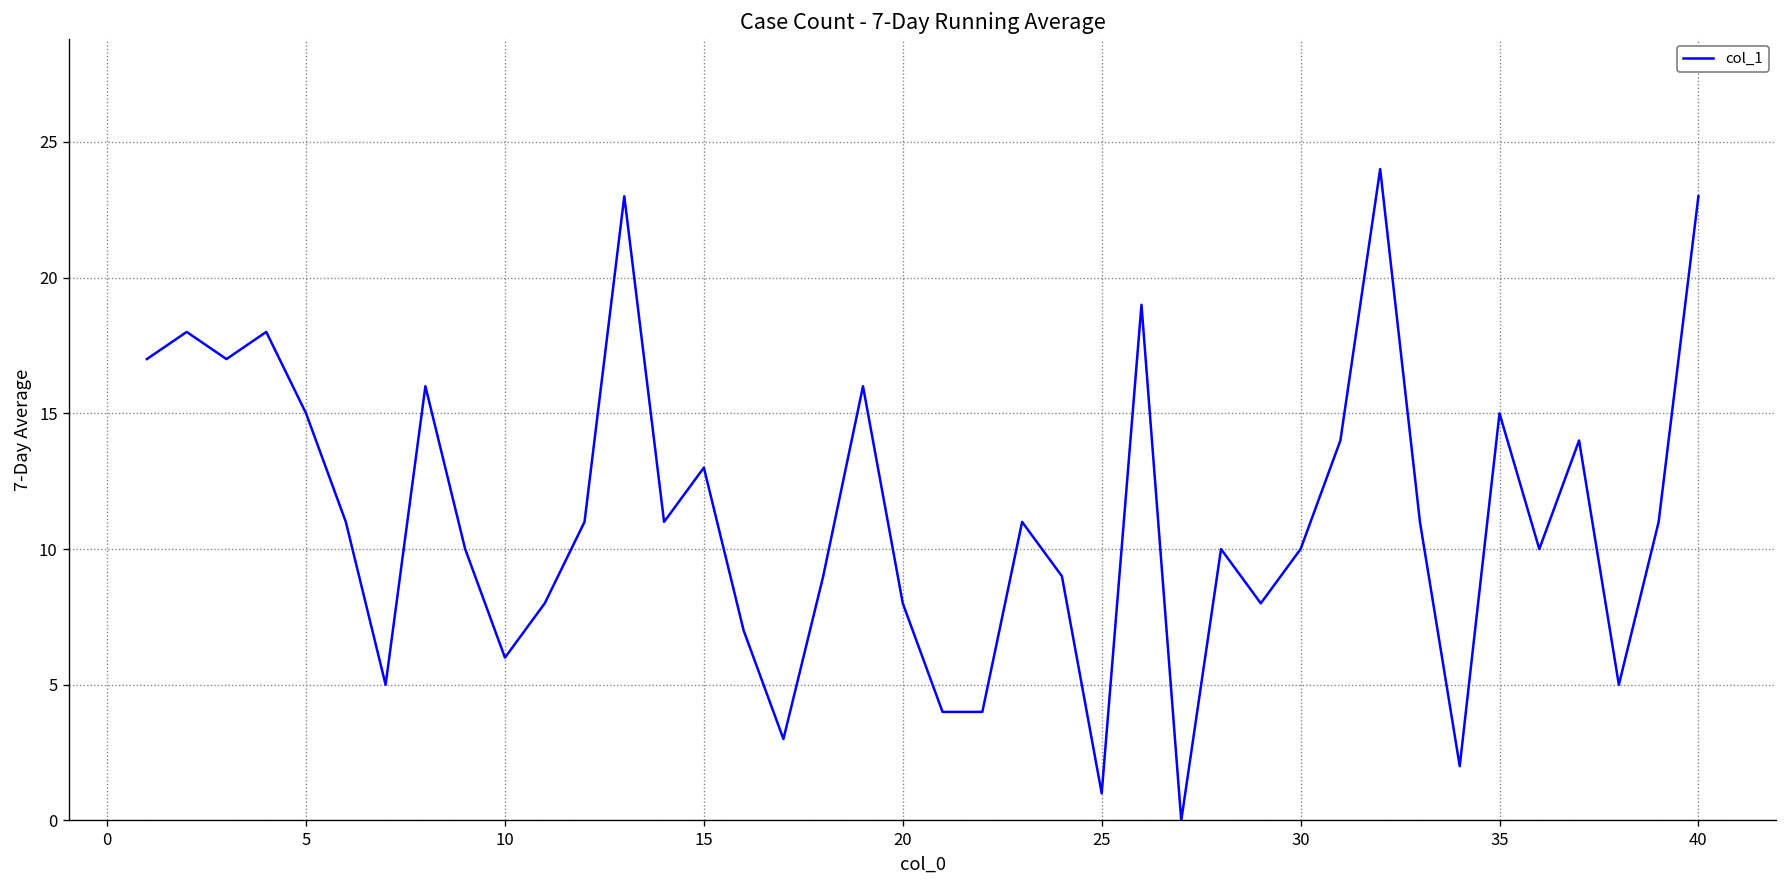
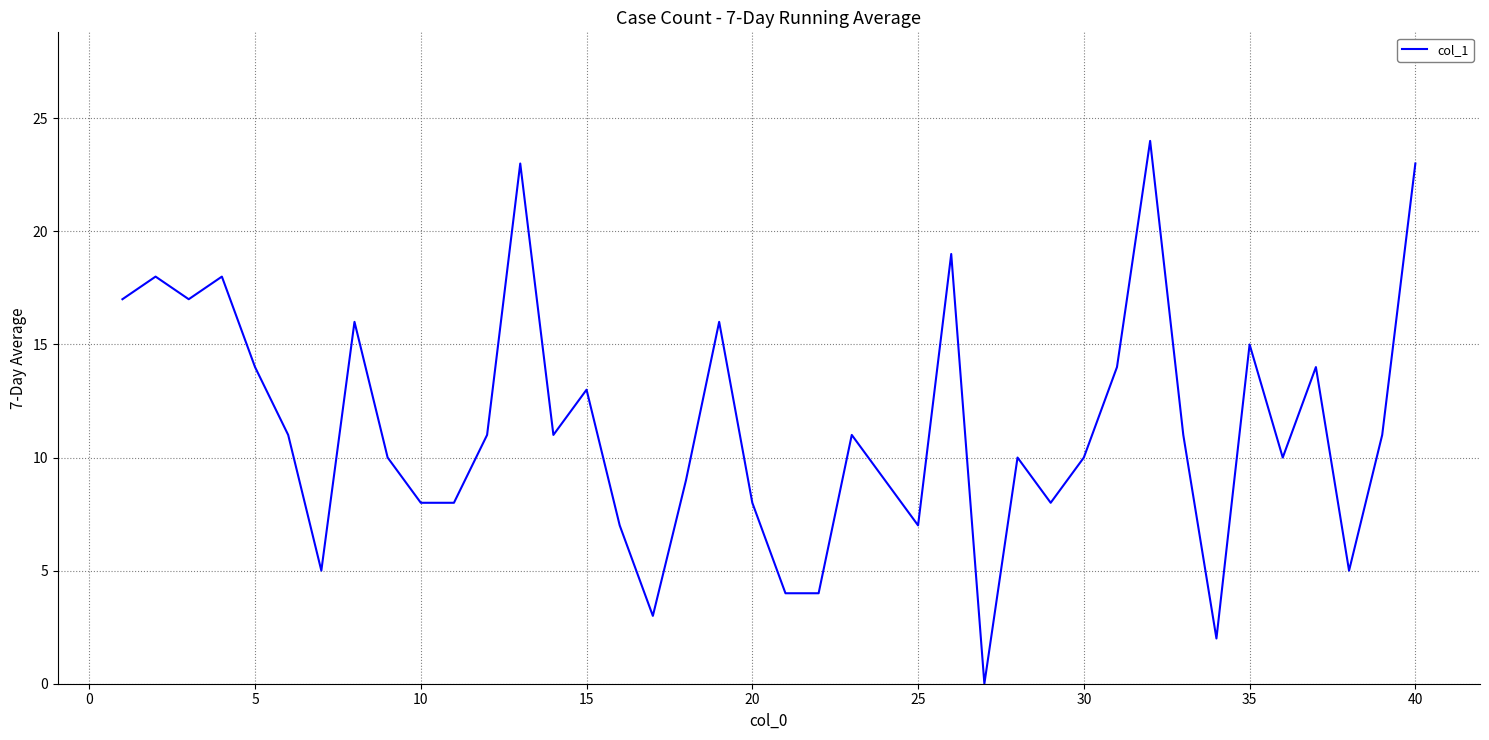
  {
-   "5": 15,
-   "10": 6,
+   "5": 14,
+   "10": 8,
    "15": 13,
    "20": 8,
-   "25": 1,
+   "25": 7,
    "30": 10,
    "35": 15,
    "40": 23
  }
